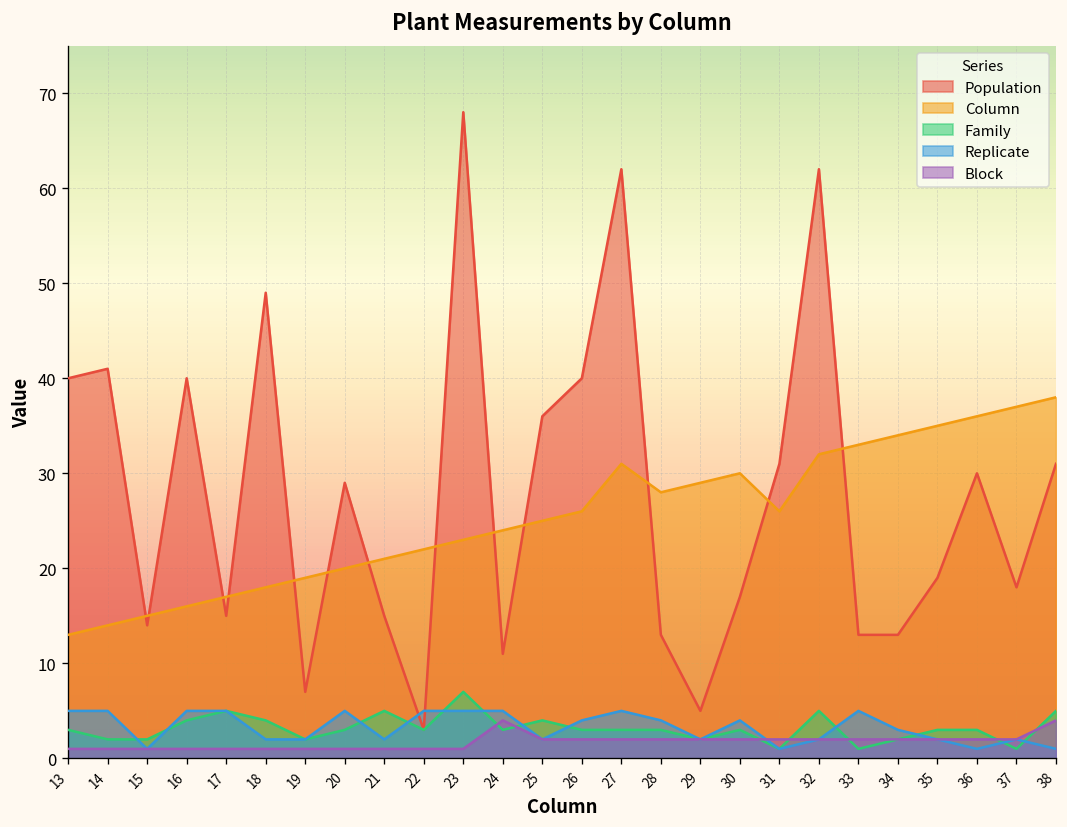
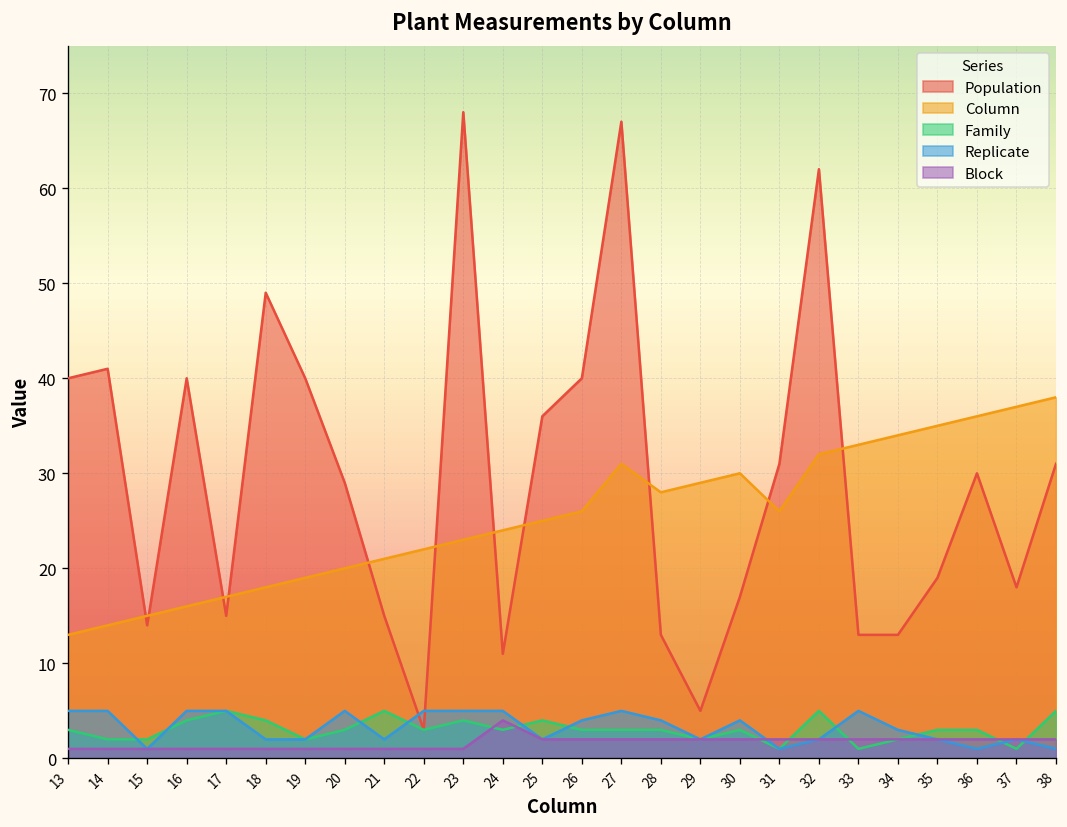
  {
    "Population": {
      "13": 40,
      "14": 41,
      "15": 14,
      "16": 40,
      "17": 15,
      "18": 49,
-     "19": 7,
+     "19": 40,
      "20": 29,
      "21": 15,
      "23": 68,
      "24": 11,
      "25": 36,
      "26": 40,
-     "27": 62,
+     "27": 67,
      "28": 13,
      "29": 5,
      "30": 17,
      "31": 31,
      "32": 62,
      "33": 13,
      "34": 13,
      "35": 19,
      "36": 30,
      "37": 18,
      "38": 31
    },
    "Column": {
      "13": 13,
      "14": 14,
      "15": 15,
      "16": 16,
      "17": 17,
      "18": 18,
      "19": 19,
      "20": 20,
      "21": 21,
      "22": 22,
      "23": 23,
      "24": 24,
      "25": 25,
      "26": 26,
      "27": 31,
      "28": 28,
      "29": 29,
      "30": 30,
      "31": 26,
      "32": 32,
      "33": 33,
      "34": 34,
      "35": 35,
      "36": 36,
      "37": 37,
      "38": 38
    },
    "Family": {
      "13": 3,
      "14": 2,
      "15": 2,
      "16": 4,
      "18": 4,
      "20": 3,
      "21": 5,
-     "23": 7,
+     "23": 4,
      "24": 3,
      "25": 4,
      "26": 3,
      "27": 3,
      "28": 3,
      "30": 3,
      "32": 5,
      "33": 1,
      "35": 3,
      "36": 3,
      "37": 1,
      "38": 5
    },
    "Replicate": {
      "13": 5,
      "14": 5,
      "16": 5,
      "18": 2,
      "20": 5,
      "21": 2,
      "22": 5,
      "23": 5,
      "24": 5,
      "26": 4,
      "27": 5,
      "28": 4,
      "30": 4,
      "33": 5,
      "34": 3,
      "36": 1,
      "38": 1
    },
    "Block": {
      "13": 1,
      "14": 1,
      "16": 1,
      "17": 1,
      "18": 1,
      "19": 1,
      "20": 1,
      "21": 1,
      "22": 1,
      "23": 1,
      "24": 4,
      "26": 2,
      "27": 2,
      "28": 2,
      "30": 2,
      "31": 2,
      "33": 2,
      "36": 2,
-     "38": 4
+     "38": 2
    }
  }
